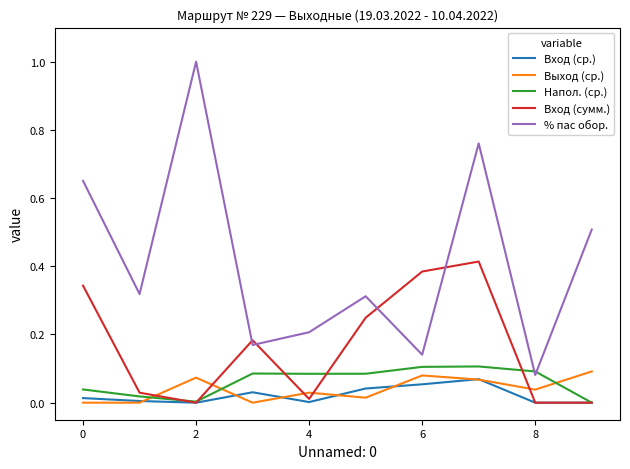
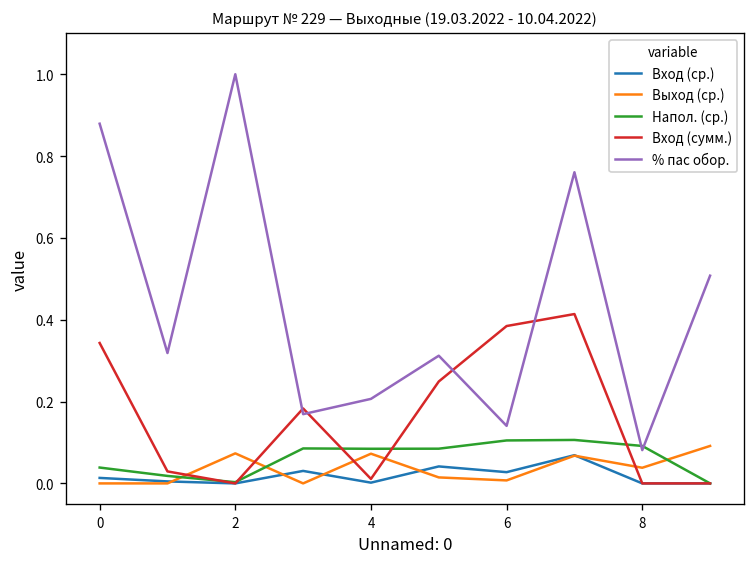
  {
    "Вход (ср.)": {
      "0": 0.01,
      "4": 0.00,
-     "6": 0.05
+     "6": 0.03
    },
    "Выход (ср.)": {
      "0": 0.00,
      "2": 0.07,
-     "4": 0.03,
-     "6": 0.08,
+     "4": 0.07,
+     "6": 0.01,
      "8": 0.04
    },
    "Напол. (ср.)": {
      "0": 0.04,
      "4": 0.08,
      "6": 0.11,
      "8": 0.09
    },
    "Вход (сумм.)": {
      "0": 0.34,
      "4": 0.01,
      "6": 0.38
    },
    "% пас обор.": {
-     "0": 0.65,
+     "0": 0.88,
      "2": 1.00,
      "4": 0.21,
      "6": 0.14,
      "8": 0.08
    }
  }
